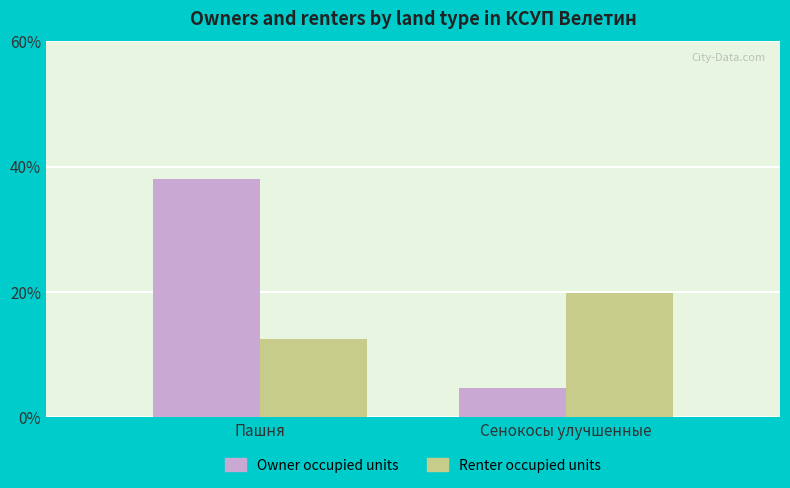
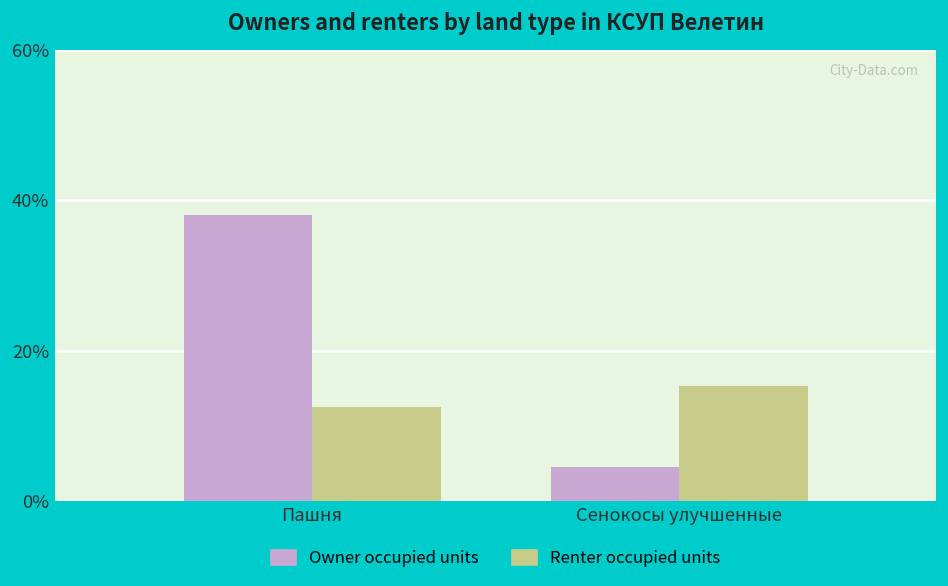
  {
    "Owner occupied units": {
      "Пашня": "38%",
      "Сенокосы улучшенные": "5%"
    },
    "Renter occupied units": {
      "Пашня": "13%",
-     "Сенокосы улучшенные": "20%"
+     "Сенокосы улучшенные": "15%"
    }
  }
